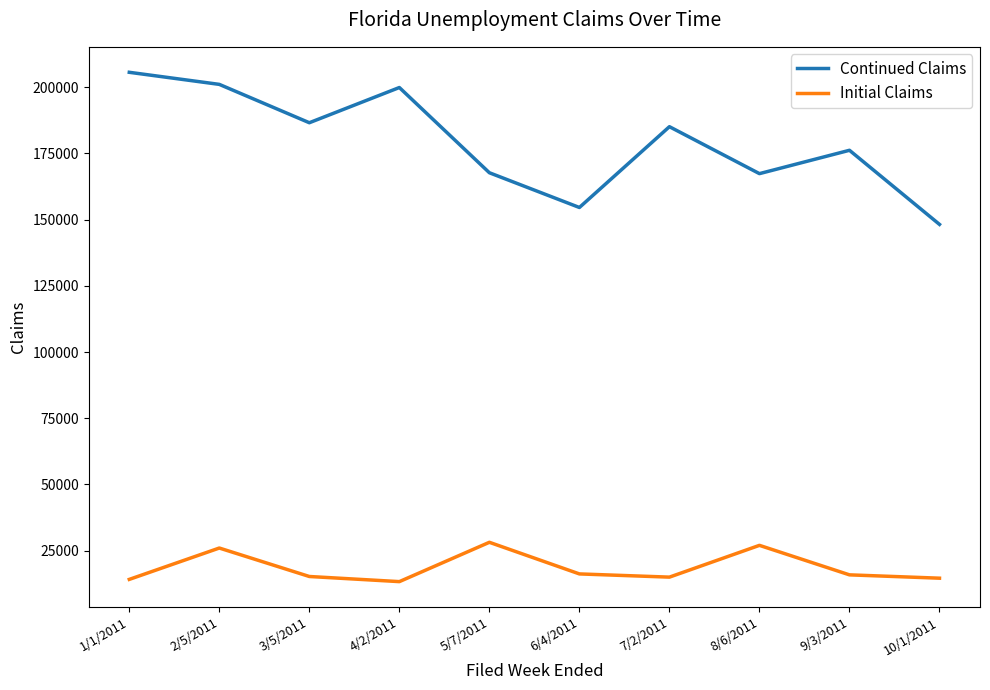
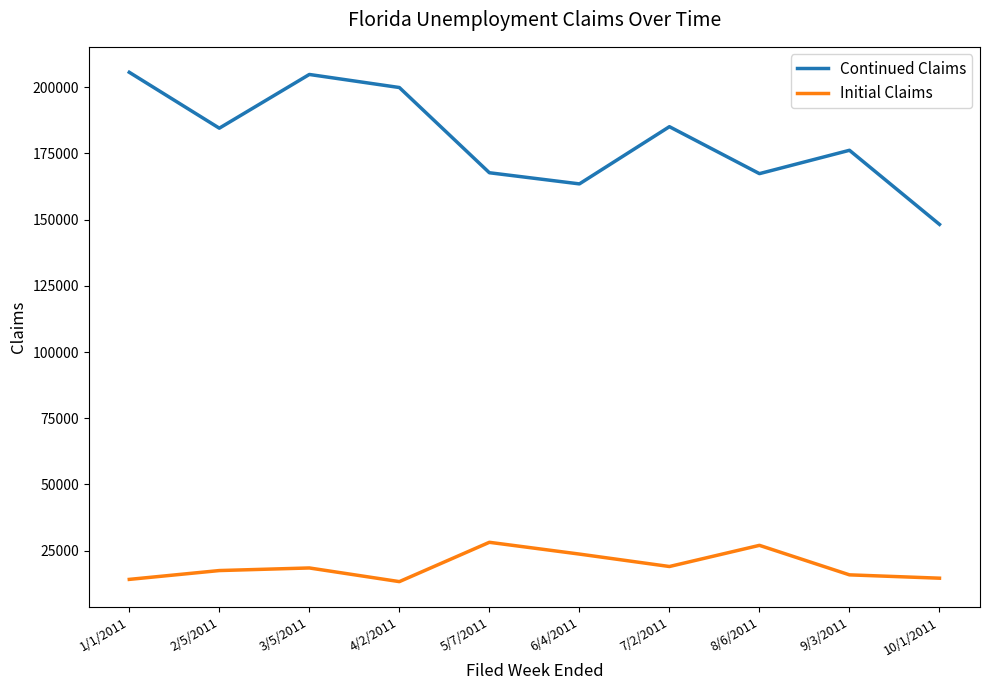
  {
    "Continued Claims": {
      "1/1/2011": 206000,
-     "2/5/2011": 201000,
-     "3/5/2011": 187000,
+     "2/5/2011": 185000,
+     "3/5/2011": 205000,
      "4/2/2011": 200000,
      "5/7/2011": 168000,
-     "6/4/2011": 155000,
+     "6/4/2011": 164000,
      "7/2/2011": 185000,
      "8/6/2011": 167000,
      "9/3/2011": 176000,
      "10/1/2011": 148000
    },
    "Initial Claims": {
      "1/1/2011": 14000,
-     "2/5/2011": 26000,
-     "3/5/2011": 15000,
+     "2/5/2011": 17000,
+     "3/5/2011": 18000,
      "4/2/2011": 13000,
      "5/7/2011": 28000,
-     "6/4/2011": 16000,
-     "7/2/2011": 15000,
+     "6/4/2011": 24000,
+     "7/2/2011": 19000,
      "8/6/2011": 27000,
      "9/3/2011": 16000,
      "10/1/2011": 15000
    }
  }
